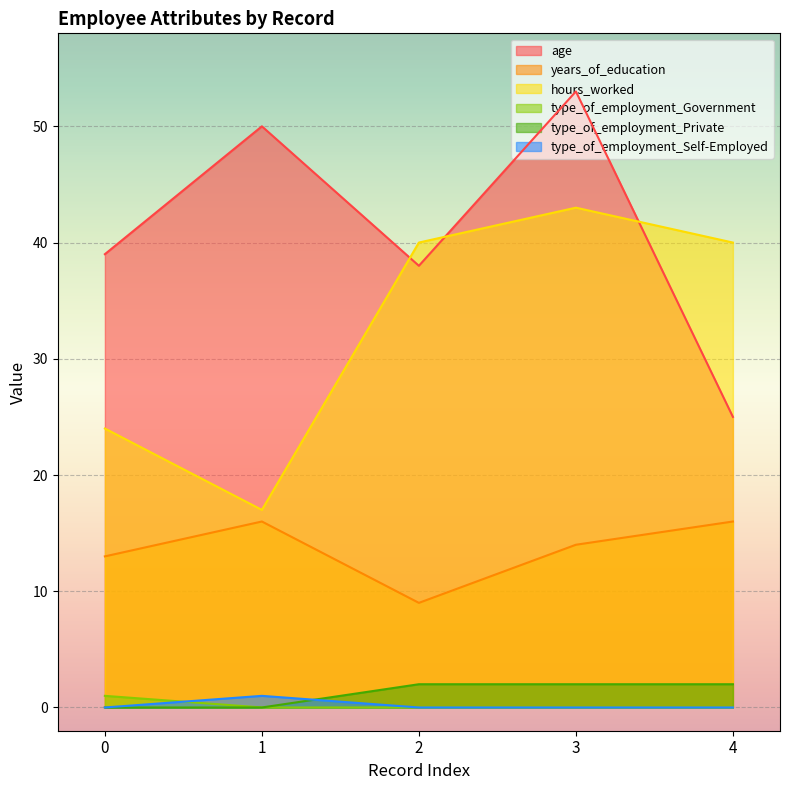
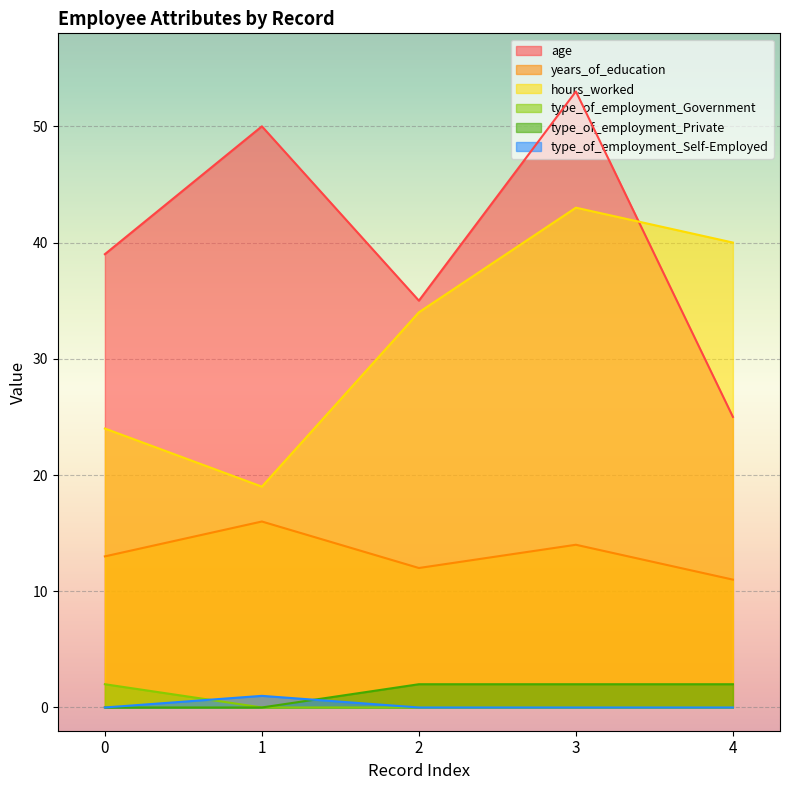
  {
    "age": {
      "0": 39,
      "1": 50,
-     "2": 38,
+     "2": 35,
      "4": 25
    },
    "years_of_education": {
      "0": 13,
      "1": 16,
-     "2": 9,
+     "2": 12,
      "3": 14,
-     "4": 16
+     "4": 11
    },
    "hours_worked": {
      "0": 24,
-     "1": 17,
-     "2": 40,
+     "1": 19,
+     "2": 34,
      "3": 43,
      "4": 40
    },
    "type_of_employment_Government": {
-     "0": 1
+     "0": 2
    },
    "type_of_employment_Private": {
      "2": 2,
      "3": 2,
      "4": 2
    },
    "type_of_employment_Self-Employed": {
      "1": 1
    }
  }
